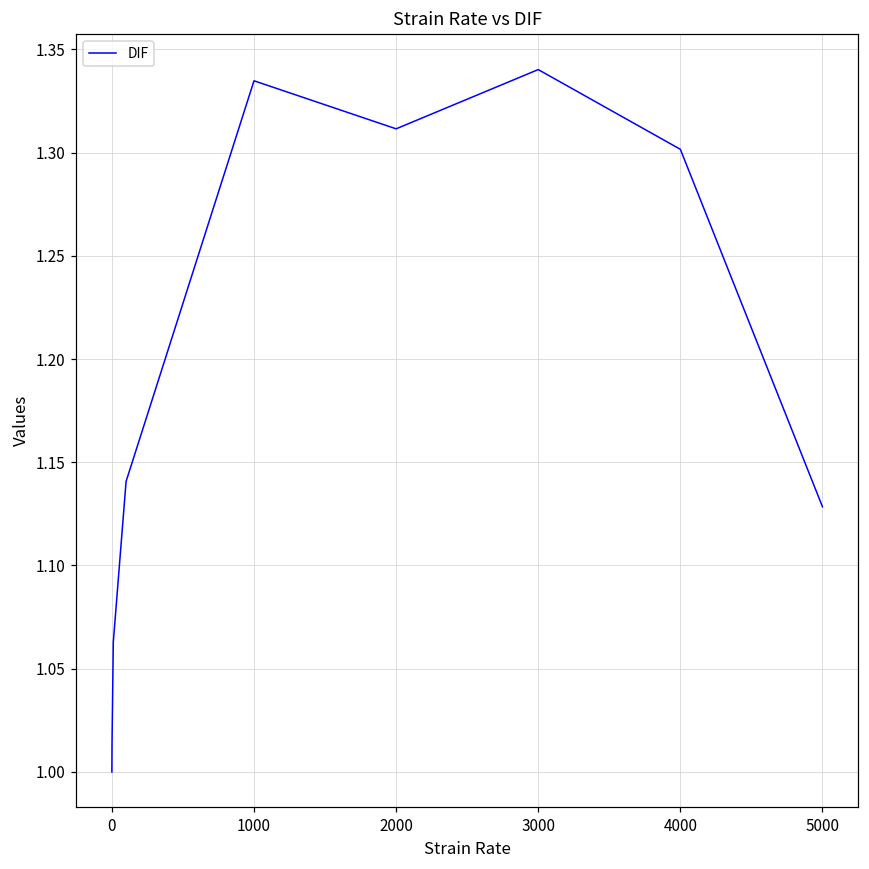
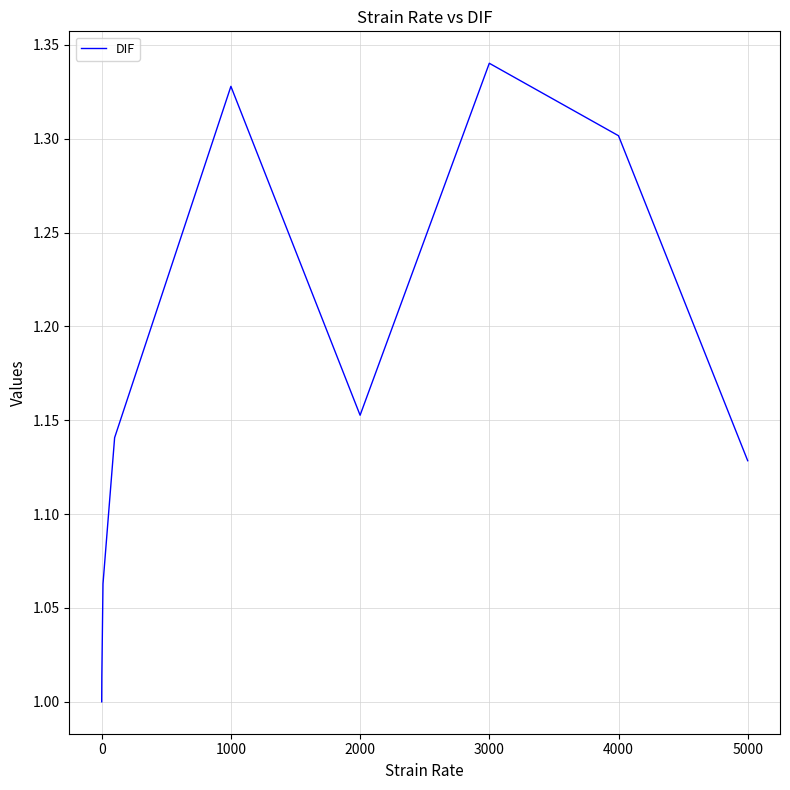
  {
    "0": 1.000,
-   "1000": 1.335,
-   "2000": 1.311,
+   "1000": 1.328,
+   "2000": 1.153,
    "3000": 1.340,
    "4000": 1.302,
    "5000": 1.128
  }
